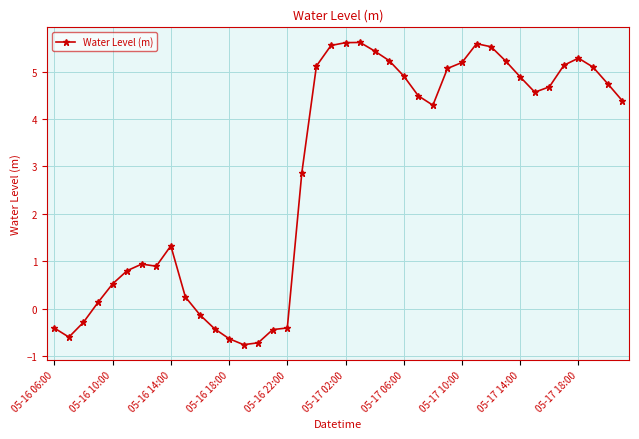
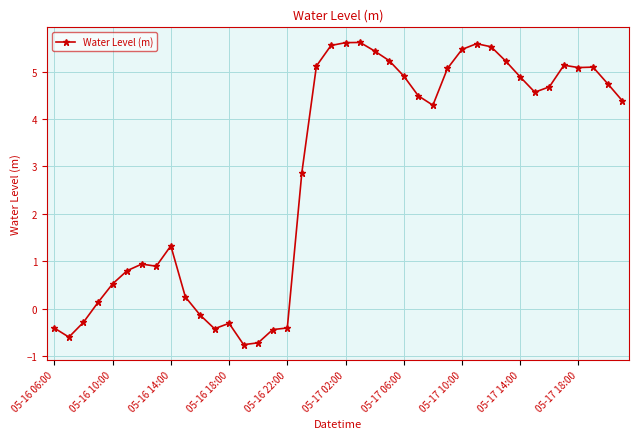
  {
    "05-16 06:00": -0.4,
    "05-16 10:00": 0.5,
    "05-16 14:00": 1.3,
-   "05-16 18:00": -0.6,
+   "05-16 18:00": -0.3,
    "05-16 22:00": -0.4,
    "05-17 02:00": 5.6,
    "05-17 06:00": 4.9,
-   "05-17 10:00": 5.2,
+   "05-17 10:00": 5.5,
    "05-17 14:00": 4.9,
-   "05-17 18:00": 5.3
+   "05-17 18:00": 5.1
  }
